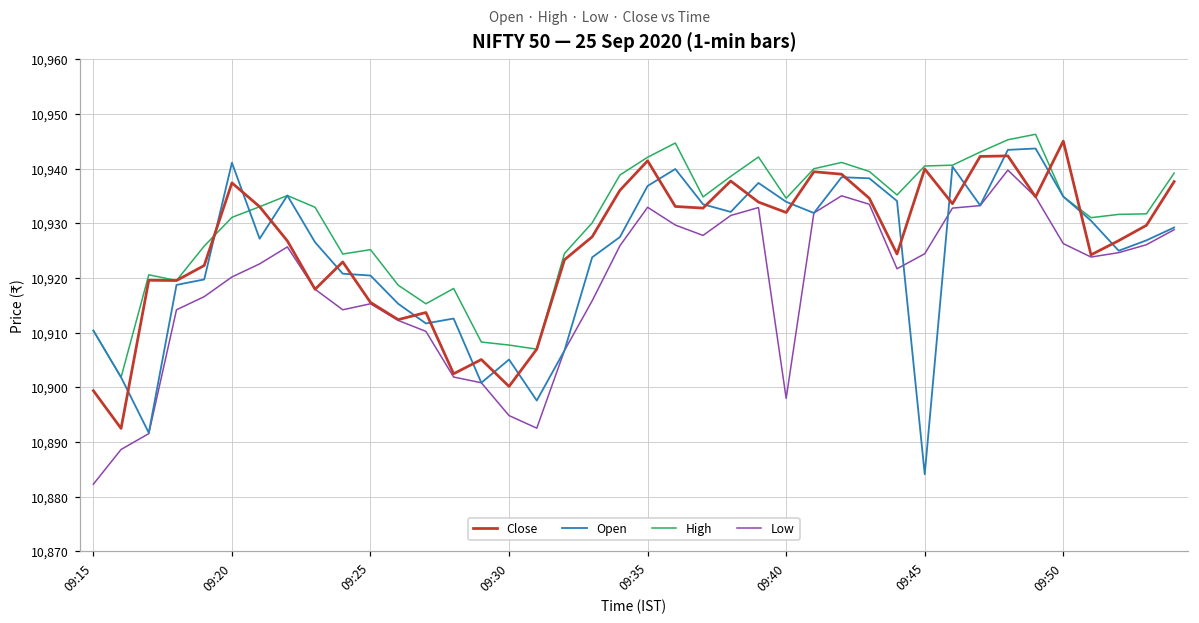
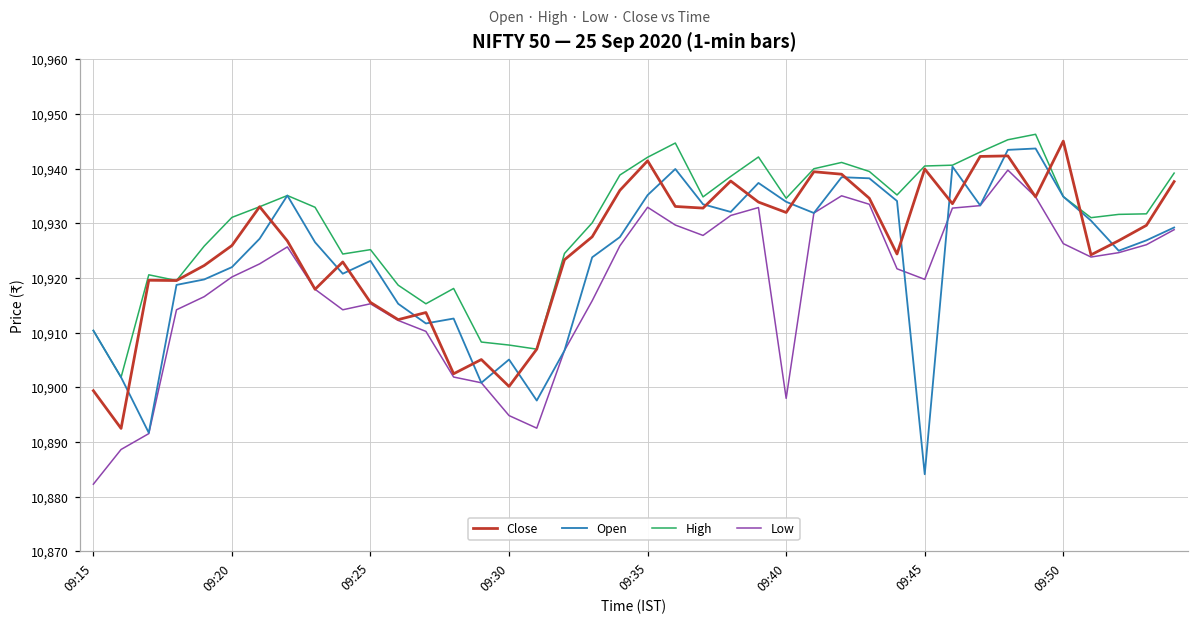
  {
    "Close": {
      "09:15": "10,899",
-     "09:20": "10,937",
+     "09:20": "10,926",
      "09:30": "10,900",
      "09:35": "10,941",
      "09:40": "10,932",
      "09:45": "10,940",
      "09:50": "10,945"
    },
    "Open": {
-     "09:20": "10,941",
-     "09:25": "10,920",
+     "09:20": "10,922",
+     "09:25": "10,923",
      "09:30": "10,905",
-     "09:35": "10,937",
+     "09:35": "10,935",
      "09:40": "10,934",
      "09:45": "10,884"
    },
    "High": {
      "09:20": "10,931",
      "09:25": "10,925",
      "09:30": "10,908",
      "09:35": "10,942",
      "09:40": "10,935",
      "09:45": "10,941"
    },
    "Low": {
      "09:15": "10,882",
      "09:20": "10,920",
      "09:30": "10,895",
      "09:35": "10,933",
      "09:40": "10,898",
-     "09:45": "10,924",
+     "09:45": "10,920",
      "09:50": "10,926"
    }
  }
